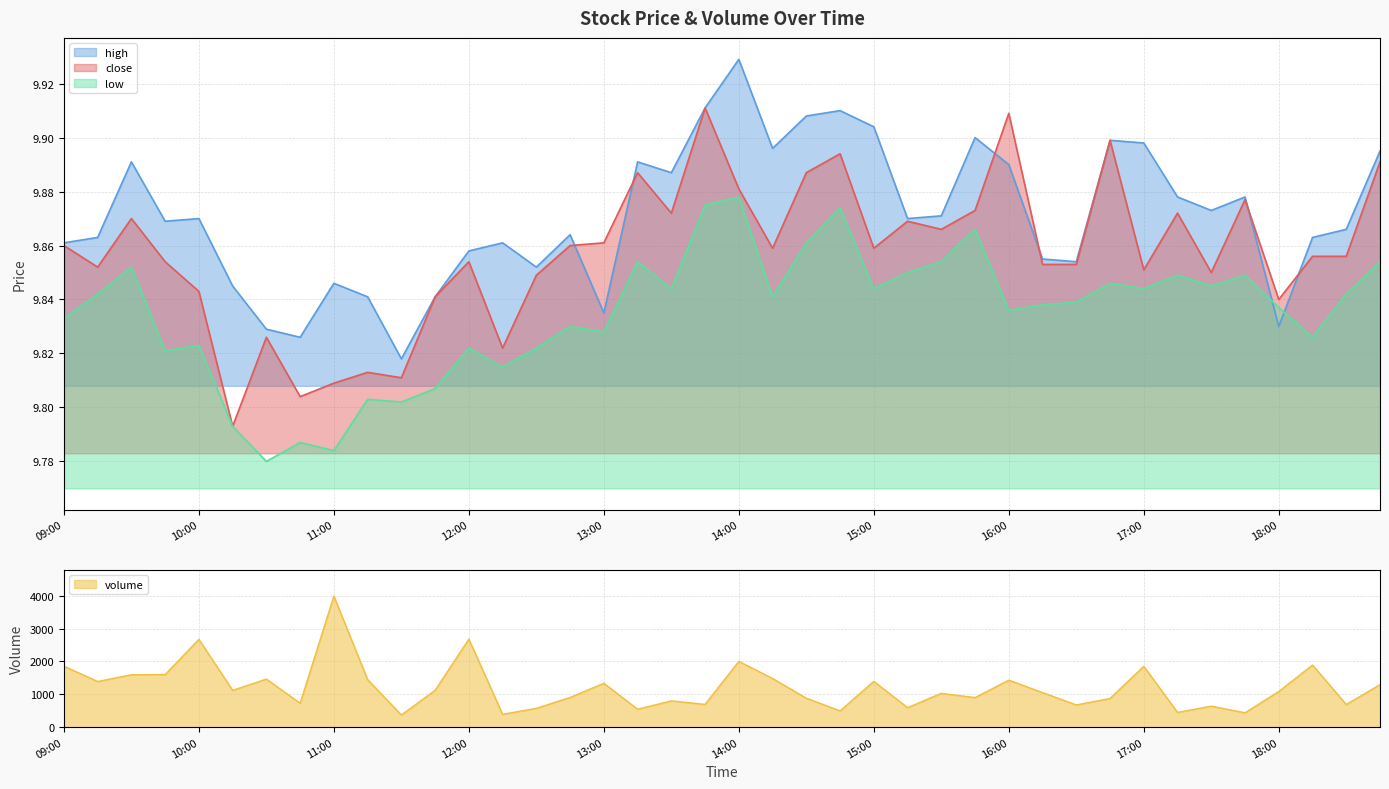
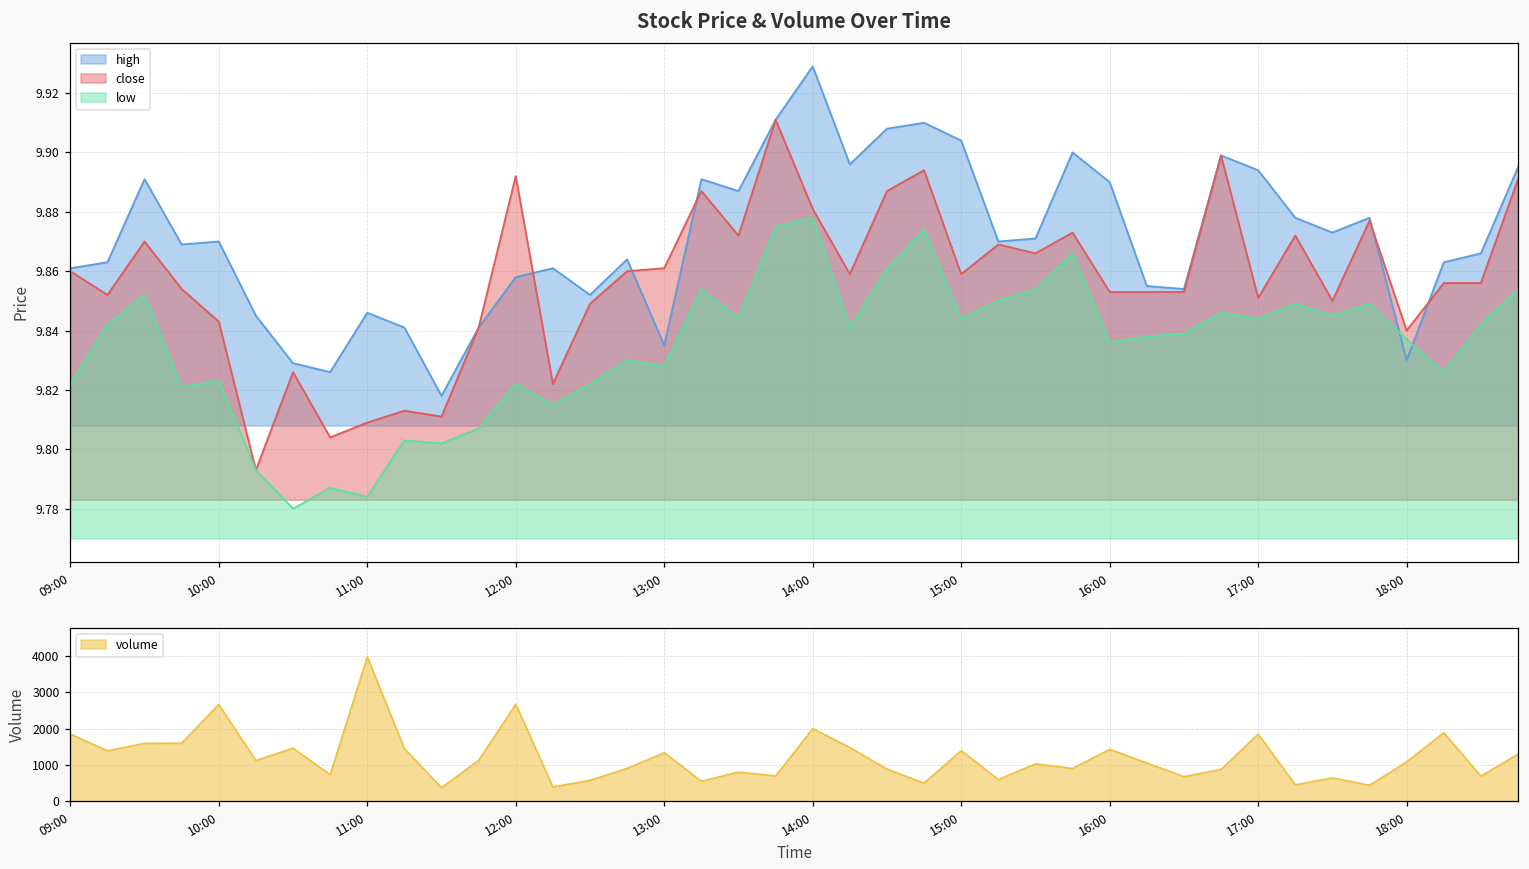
  {
    "Stock Price & Volume Over Time": {
      "high": {
        "09:00": 9.861,
        "10:00": 9.870,
        "11:00": 9.846,
        "12:00": 9.858,
        "13:00": 9.835,
        "14:00": 9.929,
        "15:00": 9.904,
        "16:00": 9.890,
-       "17:00": 9.898,
+       "17:00": 9.894,
        "18:00": 9.830
      },
      "close": {
        "09:00": 9.860,
        "10:00": 9.843,
        "11:00": 9.809,
-       "12:00": 9.854,
+       "12:00": 9.892,
        "13:00": 9.861,
        "14:00": 9.881,
        "15:00": 9.859,
-       "16:00": 9.909,
+       "16:00": 9.853,
        "17:00": 9.851,
        "18:00": 9.840
      },
      "low": {
-       "09:00": 9.833,
+       "09:00": 9.822,
        "10:00": 9.823,
        "11:00": 9.784,
        "12:00": 9.822,
        "13:00": 9.828,
        "14:00": 9.878,
        "15:00": 9.844,
        "16:00": 9.836,
        "17:00": 9.844,
        "18:00": 9.837
      }
    }
  }
